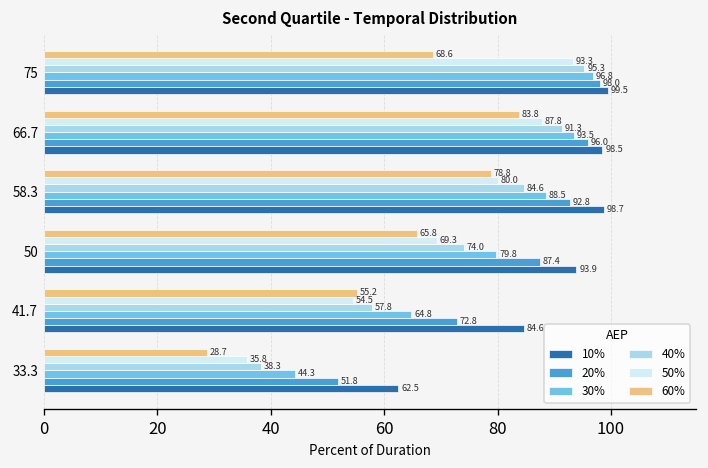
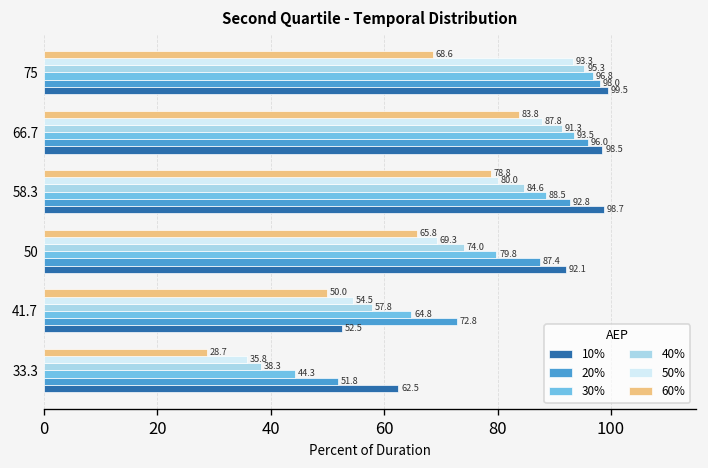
  {
    "10%": {
      "75": 99.5,
      "66.7": 98.5,
      "58.3": 98.7,
-     "50": 93.9,
-     "41.7": 84.6,
+     "50": 92.1,
+     "41.7": 52.5,
      "33.3": 62.5
    },
    "60%": {
      "75": 68.6,
      "66.7": 83.8,
      "50": 65.8,
-     "41.7": 55.2,
+     "41.7": 50.0,
      "33.3": 28.7
    }
  }
